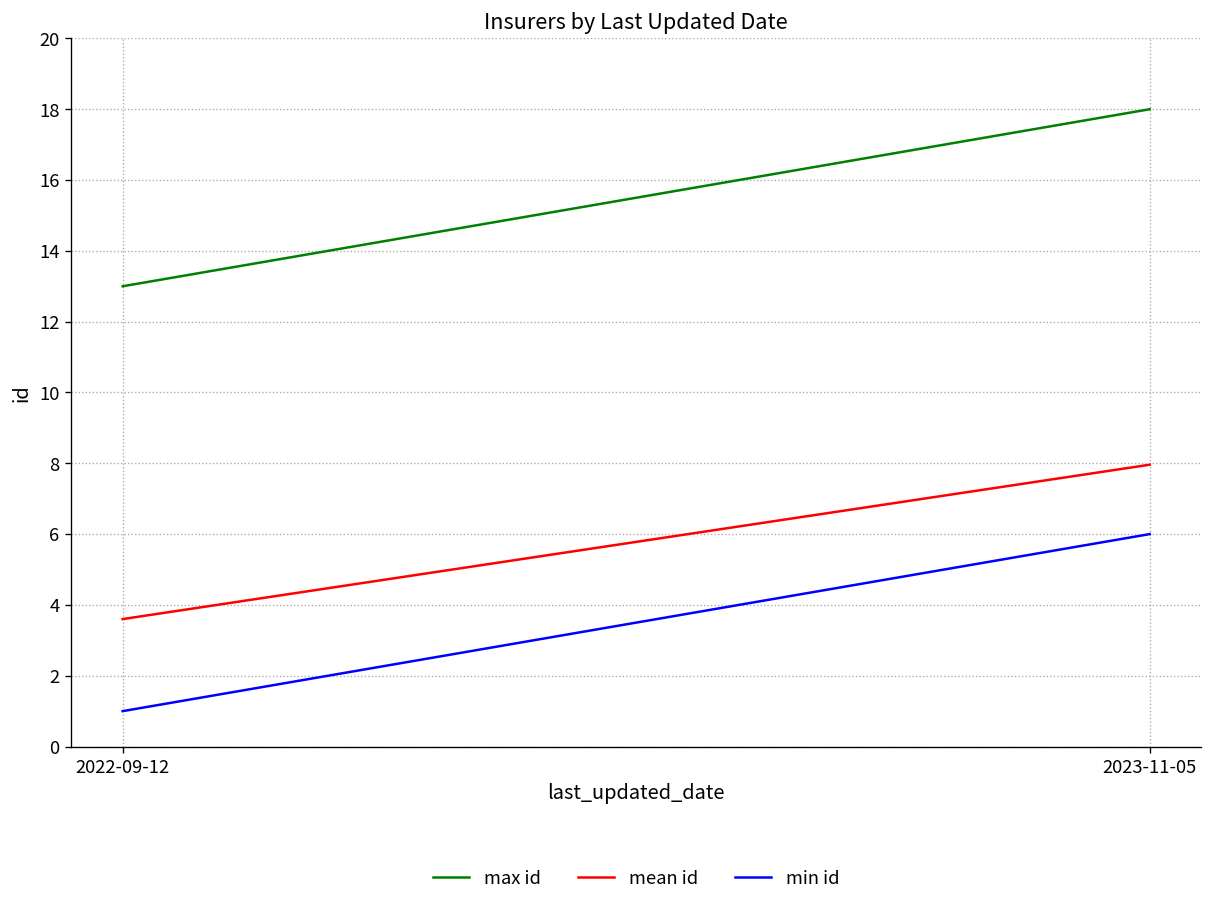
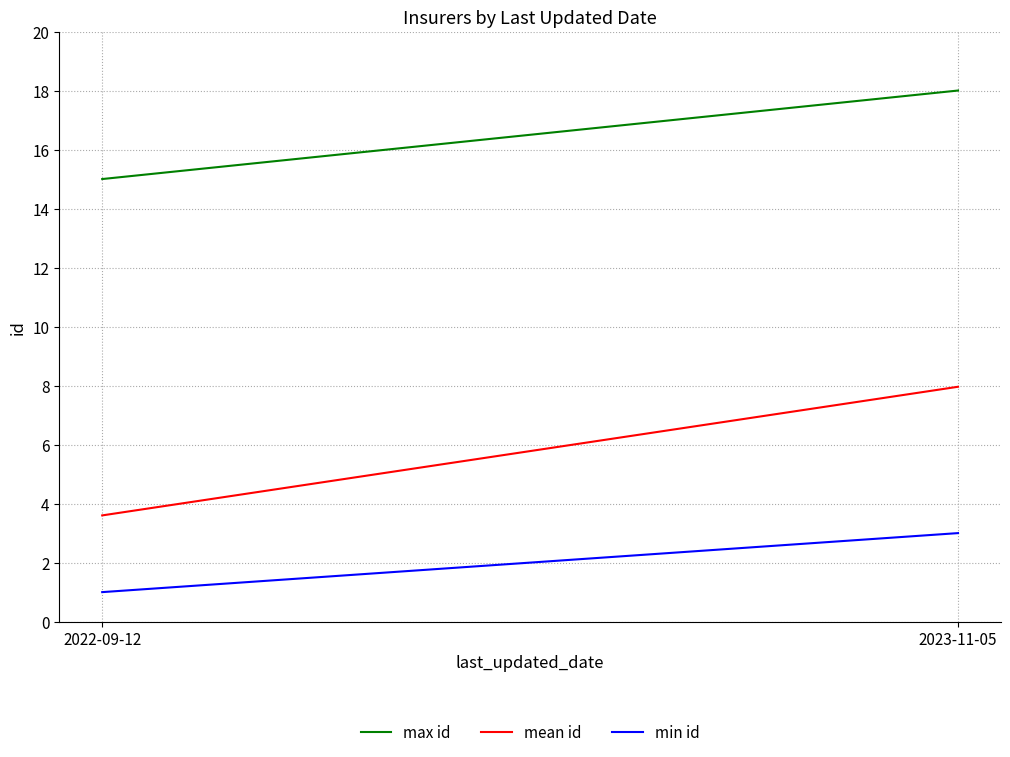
  {
    "max id": {
-     "2022-09-12": 13,
+     "2022-09-12": 15,
      "2023-11-05": 18
    },
    "mean id": {
      "2022-09-12": 3.6,
      "2023-11-05": 8
    },
    "min id": {
      "2022-09-12": 1,
-     "2023-11-05": 6
+     "2023-11-05": 3
    }
  }
